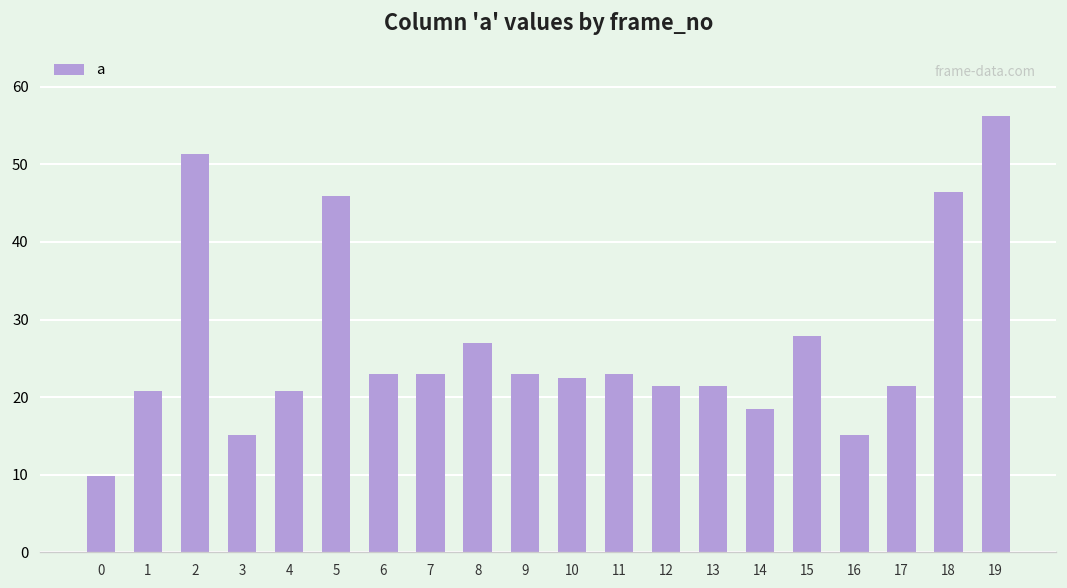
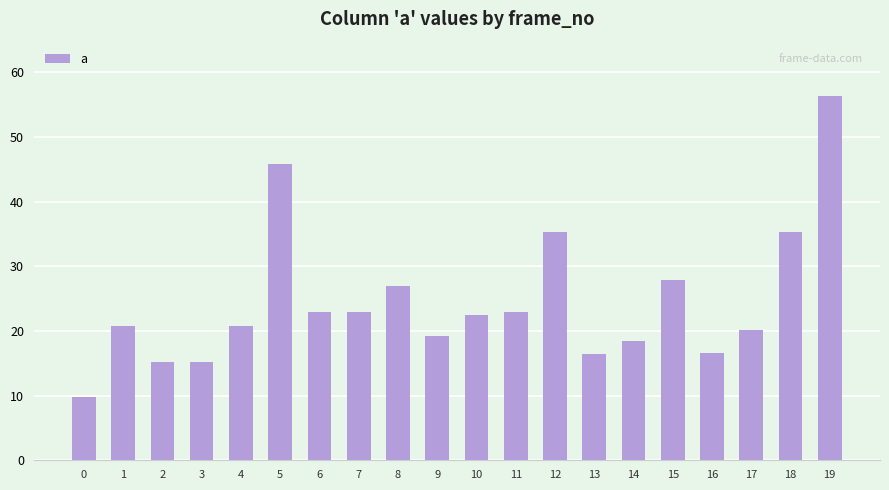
  {
    "0": 10,
    "1": 21,
-   "2": 51,
+   "2": 15,
    "3": 15,
    "4": 21,
    "5": 46,
    "6": 23,
    "7": 23,
    "8": 27,
-   "9": 23,
+   "9": 19,
    "10": 22,
    "11": 23,
-   "12": 21,
-   "13": 21,
+   "12": 35,
+   "13": 16,
    "14": 18,
    "15": 28,
-   "16": 15,
-   "17": 21,
-   "18": 47,
+   "16": 17,
+   "17": 20,
+   "18": 35,
    "19": 56
  }
